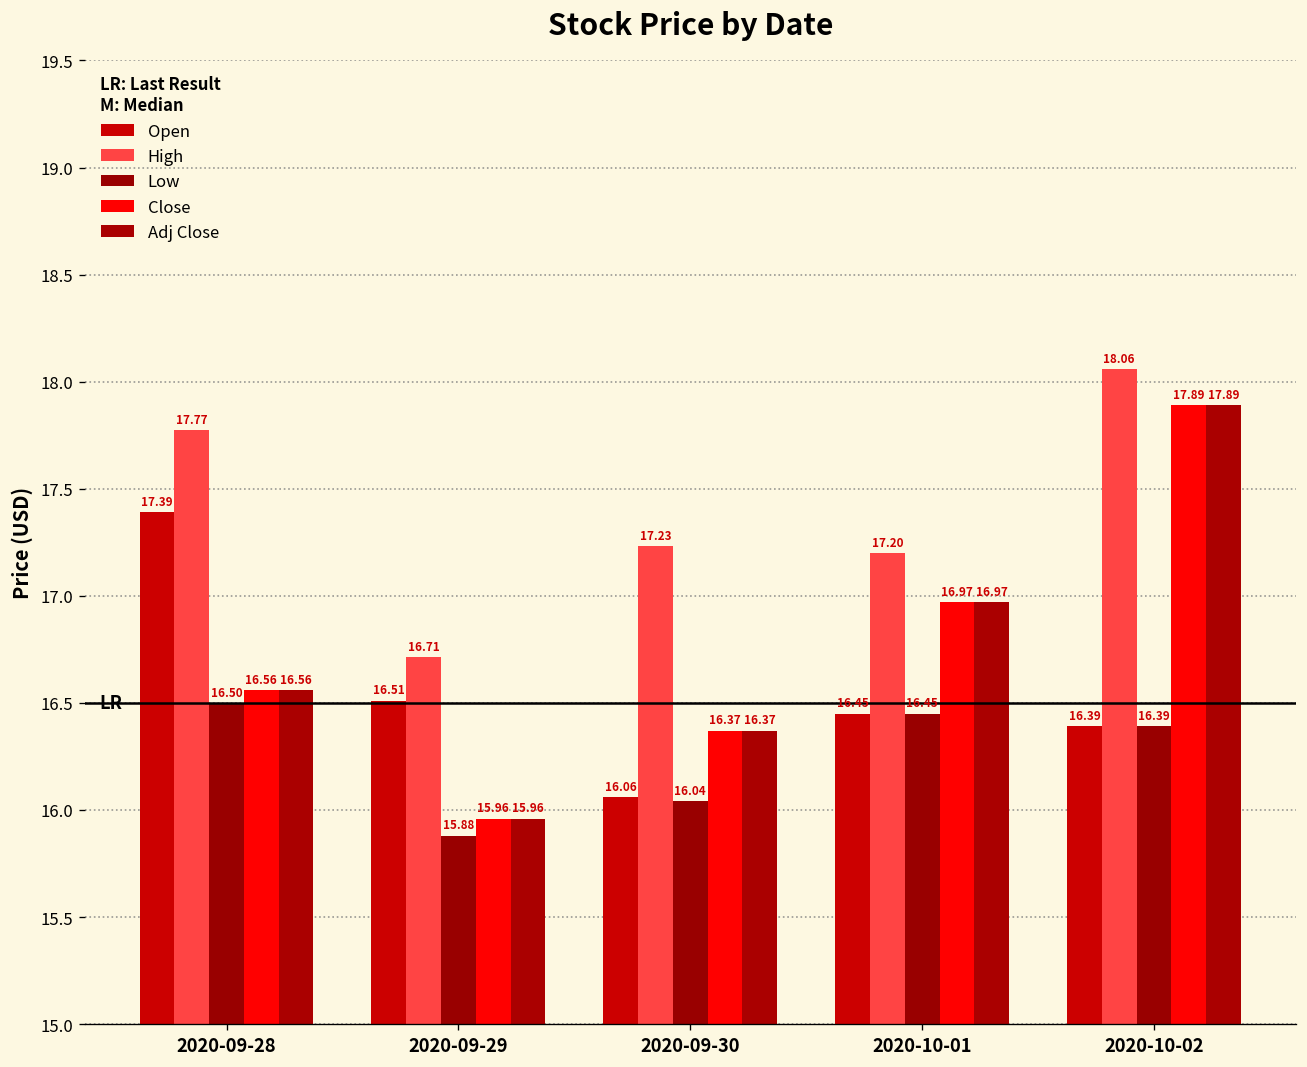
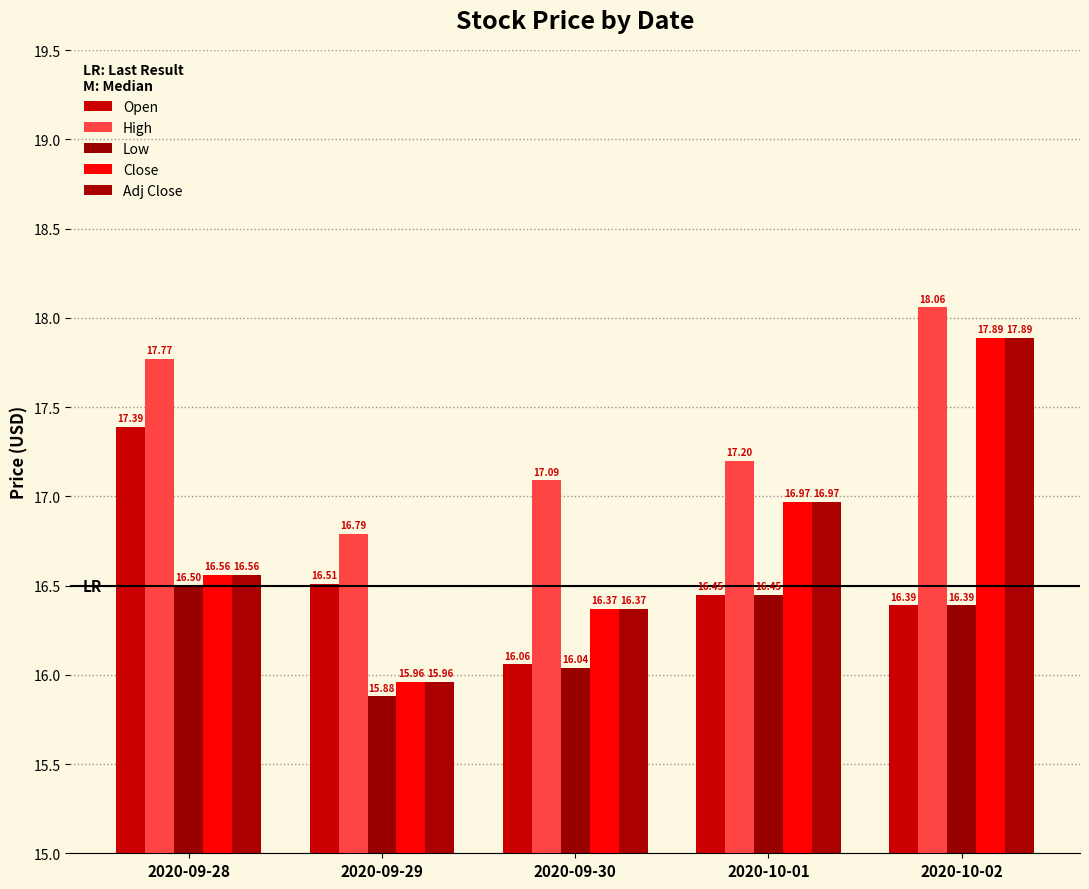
  {
    "High": {
      "2020-09-28": 17.77,
-     "2020-09-29": 16.71,
-     "2020-09-30": 17.23,
+     "2020-09-29": 16.79,
+     "2020-09-30": 17.09,
      "2020-10-01": 17.20,
      "2020-10-02": 18.06
    }
  }
